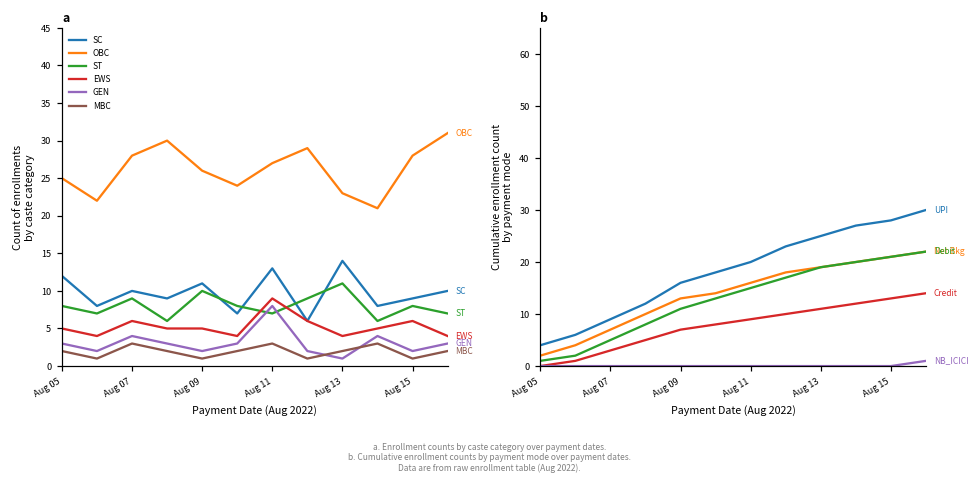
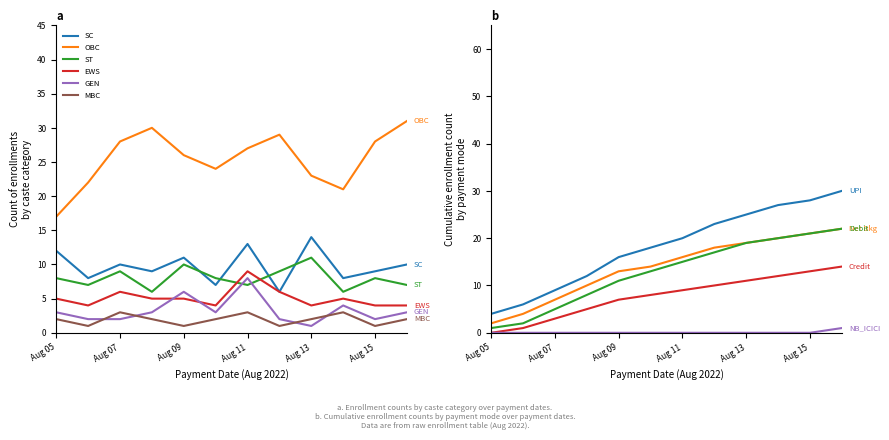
  {
    "a": {
      "SC": {
        "Aug 05": 12,
        "Aug 07": 10,
        "Aug 09": 11,
        "Aug 11": 13,
        "Aug 13": 14,
        "Aug 15": 9
      },
      "OBC": {
-       "Aug 05": 25,
+       "Aug 05": 17,
        "Aug 07": 28,
        "Aug 09": 26,
        "Aug 11": 27,
        "Aug 13": 23,
        "Aug 15": 28
      },
      "ST": {
        "Aug 05": 8,
        "Aug 07": 9,
        "Aug 09": 10,
        "Aug 11": 7,
        "Aug 13": 11,
        "Aug 15": 8
      },
      "EWS": {
        "Aug 05": 5,
        "Aug 07": 6,
        "Aug 09": 5,
        "Aug 11": 9,
        "Aug 13": 4,
-       "Aug 15": 6
+       "Aug 15": 4
      },
      "GEN": {
        "Aug 05": 3,
-       "Aug 07": 4,
-       "Aug 09": 2,
+       "Aug 07": 2,
+       "Aug 09": 6,
        "Aug 11": 8,
        "Aug 13": 1,
        "Aug 15": 2
      },
      "MBC": {
        "Aug 05": 2,
        "Aug 07": 3,
        "Aug 09": 1,
        "Aug 11": 3,
        "Aug 13": 2,
        "Aug 15": 1
      }
    }
  }
